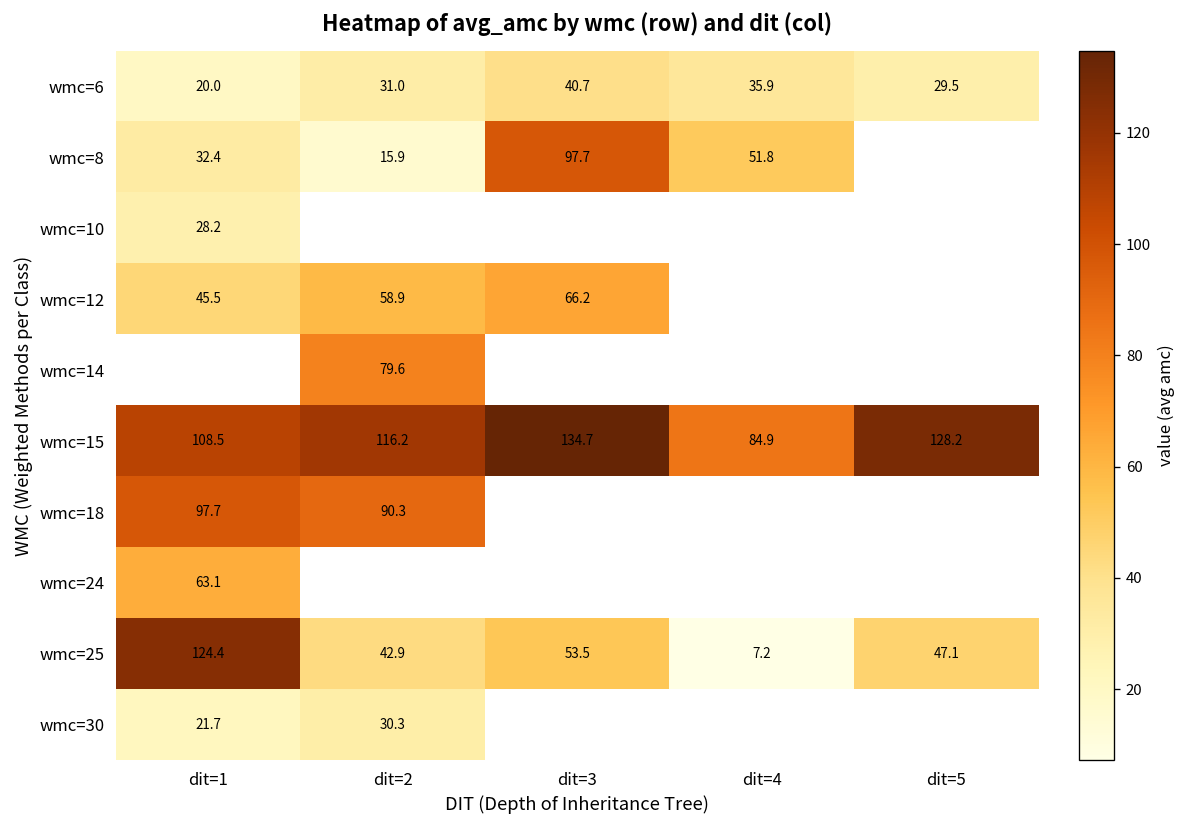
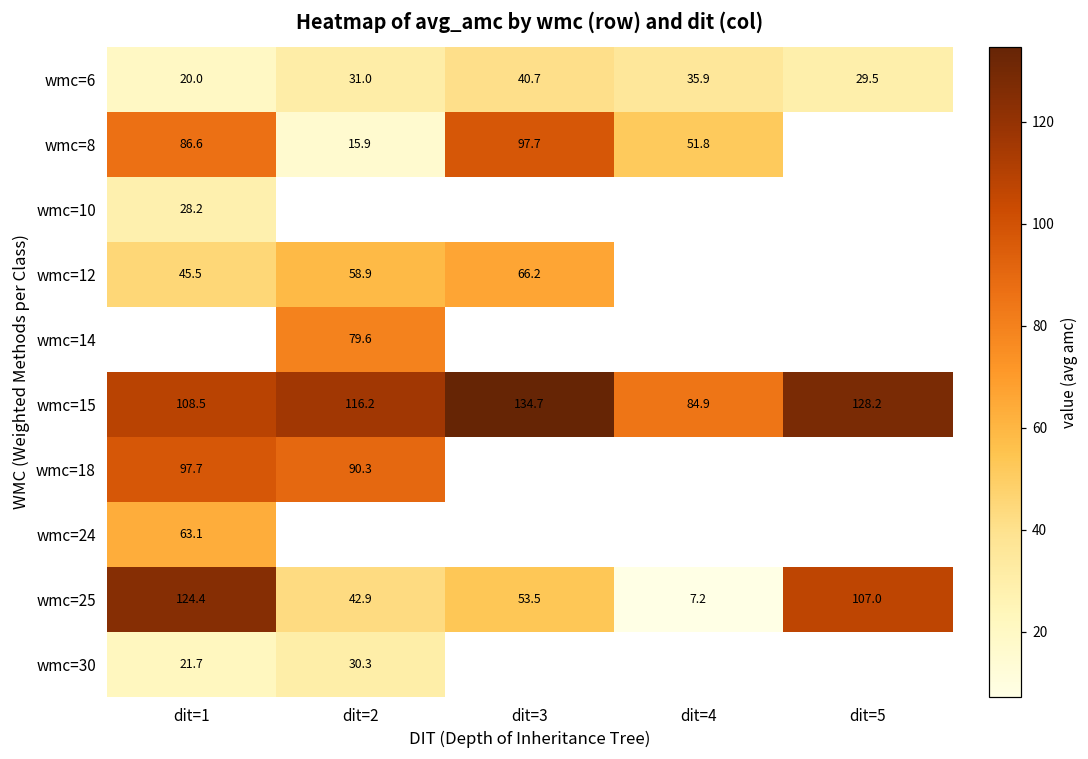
  {
    "wmc=6": {
      "dit=1": 20.0,
      "dit=2": 31.0,
      "dit=3": 40.7,
      "dit=4": 35.9,
      "dit=5": 29.5
    },
    "wmc=8": {
-     "dit=1": 32.4,
+     "dit=1": 86.6,
      "dit=2": 15.9,
      "dit=3": 97.7,
      "dit=4": 51.8
    },
    "wmc=10": {
      "dit=1": 28.2
    },
    "wmc=12": {
      "dit=1": 45.5,
      "dit=2": 58.9,
      "dit=3": 66.2
    },
    "wmc=14": {
      "dit=2": 79.6
    },
    "wmc=15": {
      "dit=1": 108.5,
      "dit=2": 116.2,
      "dit=3": 134.7,
      "dit=4": 84.9,
      "dit=5": 128.2
    },
    "wmc=18": {
      "dit=1": 97.7,
      "dit=2": 90.3
    },
    "wmc=24": {
      "dit=1": 63.1
    },
    "wmc=25": {
      "dit=1": 124.4,
      "dit=2": 42.9,
      "dit=3": 53.5,
      "dit=4": 7.2,
-     "dit=5": 47.1
+     "dit=5": 107.0
    },
    "wmc=30": {
      "dit=1": 21.7,
      "dit=2": 30.3
    }
  }
